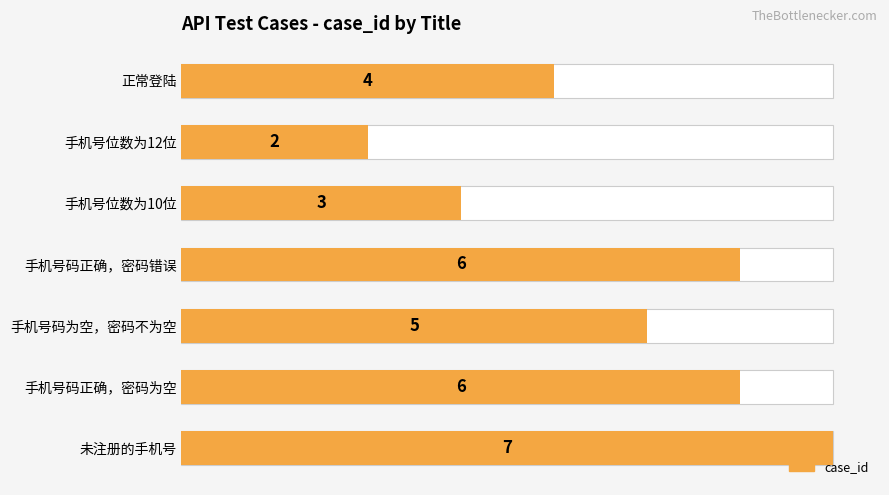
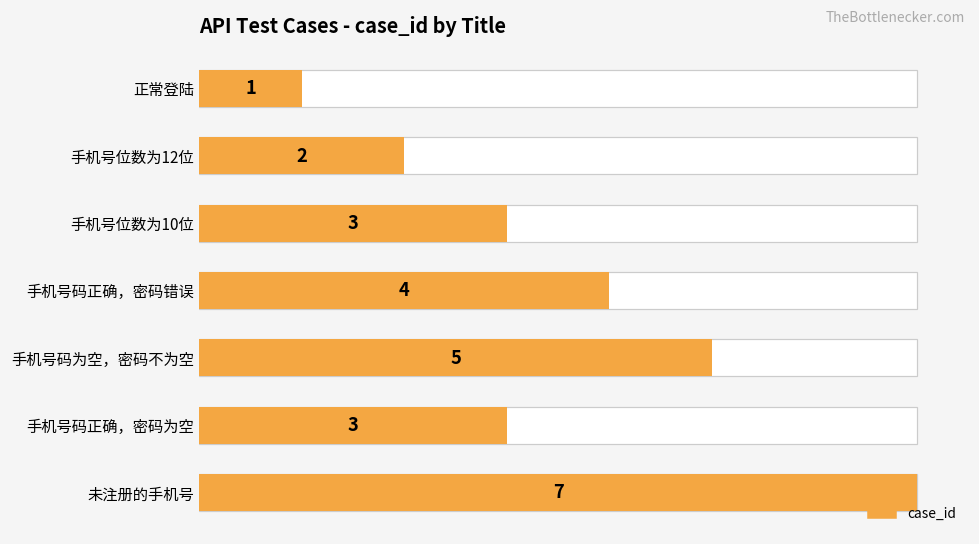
  {
    "case_id": {
-     "正常登陆": 4,
-     "手机号码正确，密码错误": 6,
-     "手机号码正确，密码为空": 6,
+     "正常登陆": 1,
+     "手机号码正确，密码错误": 4,
+     "手机号码正确，密码为空": 3,
      "未注册的手机号": 7
    }
  }
